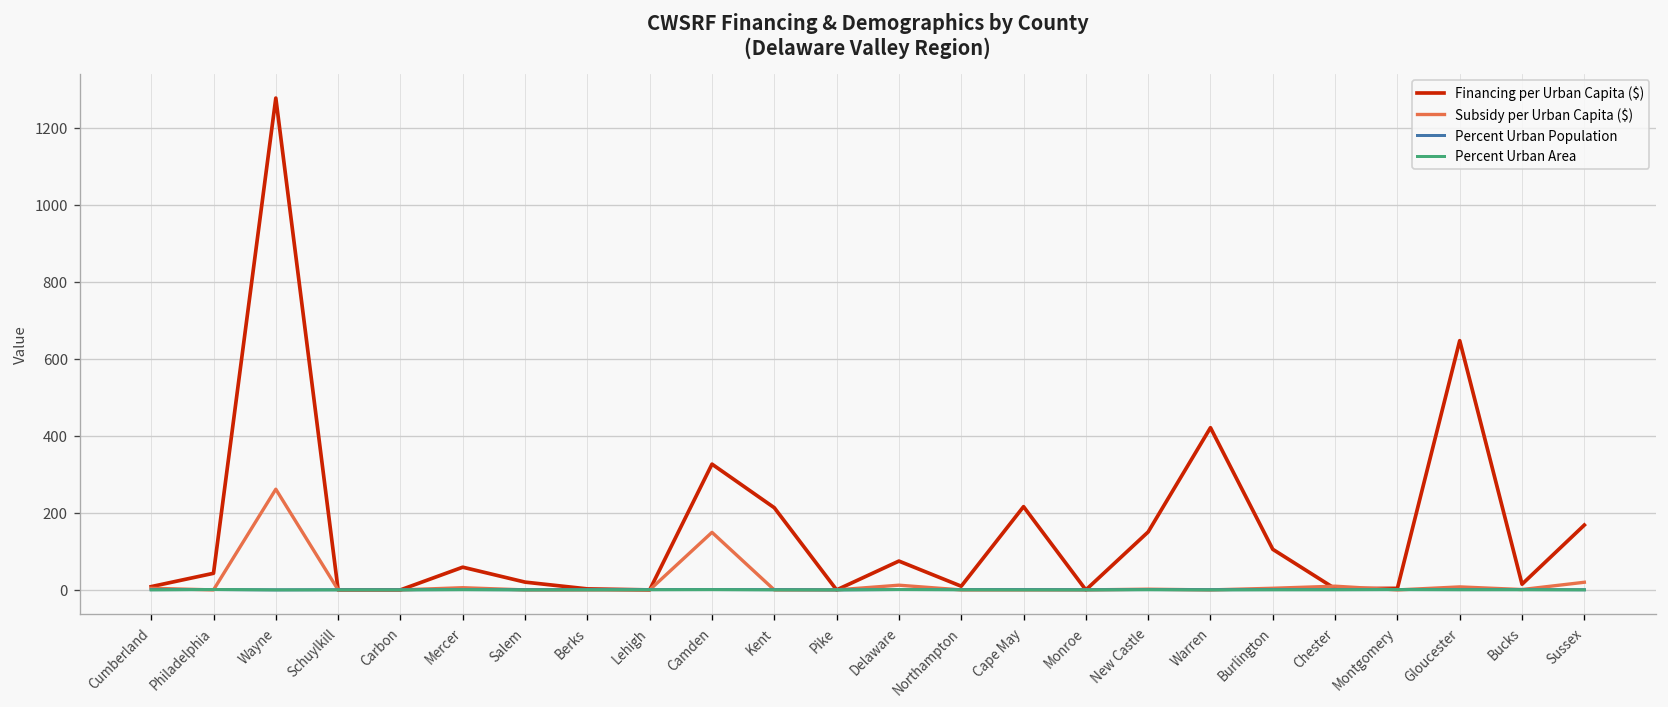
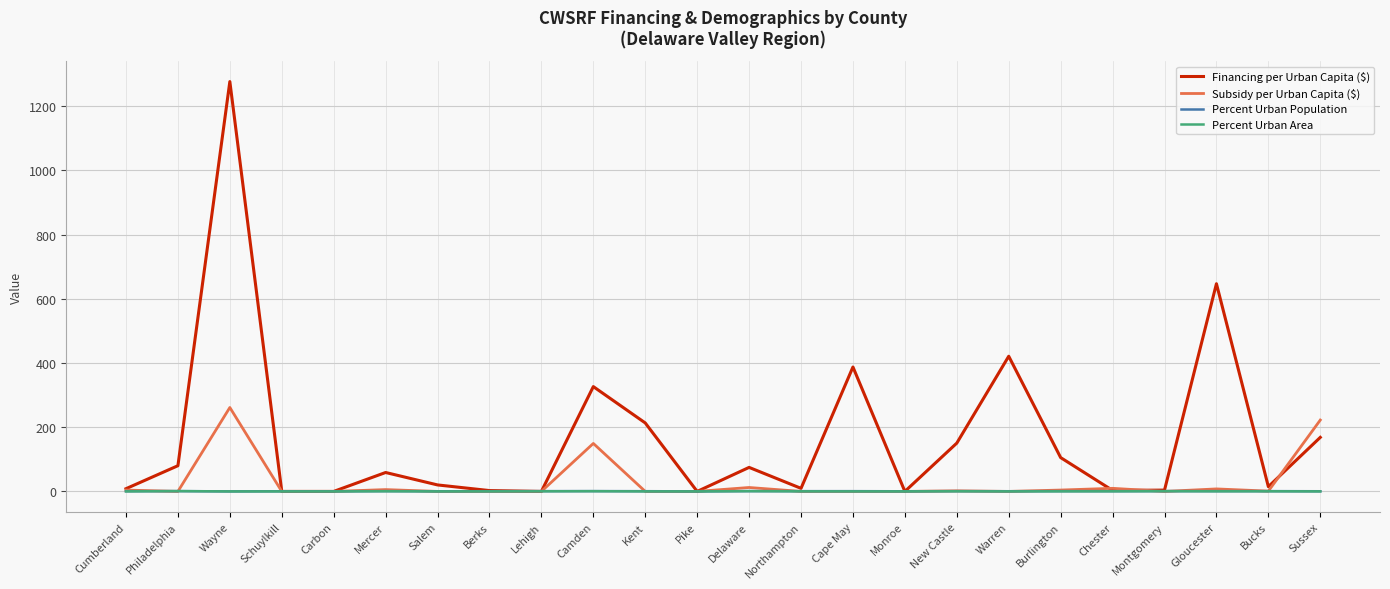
  {
    "Financing per Urban Capita ($)": {
-     "Philadelphia": 40,
+     "Philadelphia": 80,
      "Wayne": 1280,
      "Mercer": 60,
      "Salem": 20,
      "Camden": 330,
      "Kent": 210,
      "Delaware": 70,
      "Northampton": 10,
-     "Cape May": 220,
+     "Cape May": 390,
      "New Castle": 150,
      "Warren": 420,
      "Burlington": 110,
      "Gloucester": 650,
      "Bucks": 10,
      "Sussex": 170
    },
    "Subsidy per Urban Capita ($)": {
      "Wayne": 260,
      "Camden": 150,
      "Delaware": 10,
-     "Sussex": 20
+     "Sussex": 220
    },
    "Percent Urban Area": {
      "Wayne": 0,
      "Camden": 0,
      "Delaware": 0,
      "Sussex": 0
    }
  }
